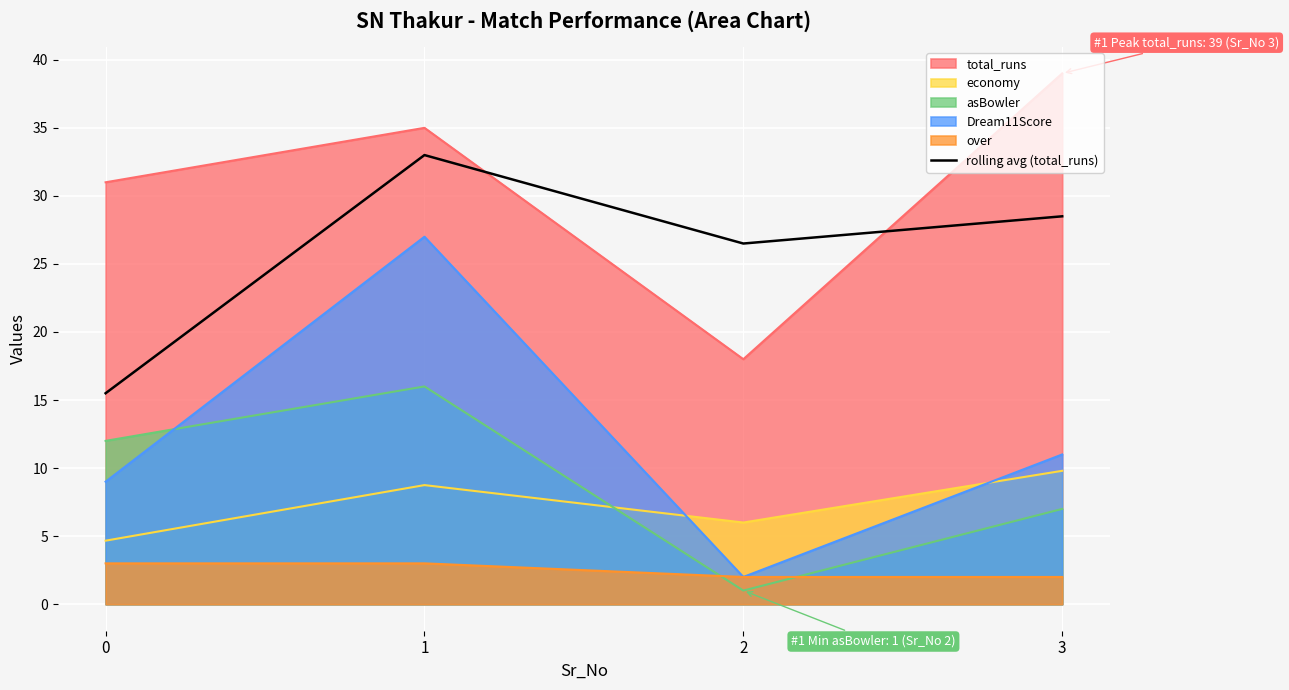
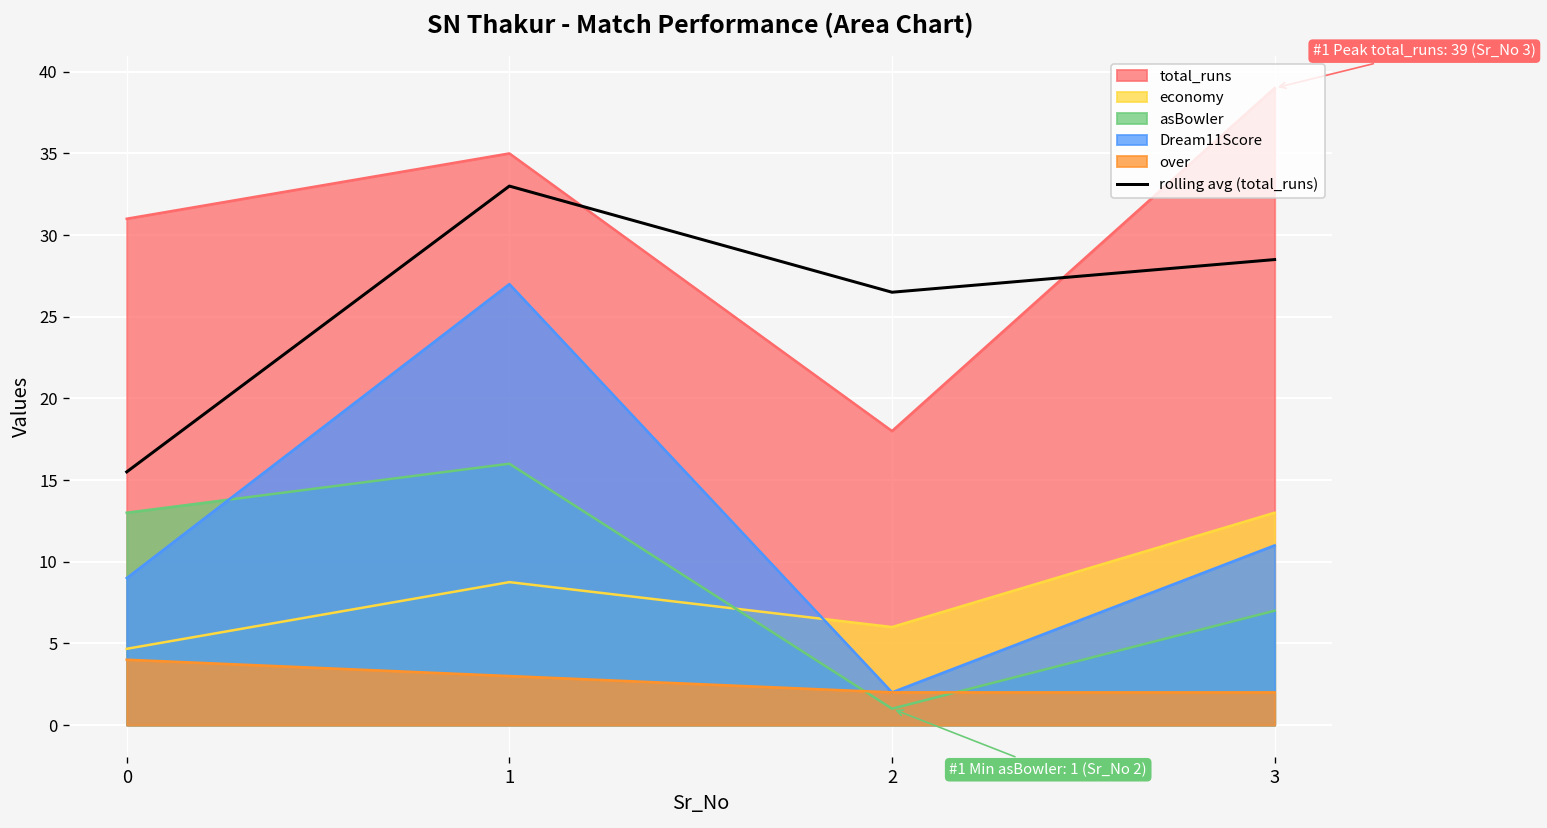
  {
    "total_runs": {
      "0": 31.0,
      "1": 35.0,
      "2": 18.0
    },
    "economy": {
      "0": 4.7,
      "1": 8.8,
      "2": 6.0,
-     "3": 9.8
+     "3": 13.0
    },
    "asBowler": {
-     "0": 12,
+     "0": 13,
      "1": 16,
      "3": 7
    },
    "Dream11Score": {
      "0": 9.0,
      "1": 27.0,
      "3": 11.0
    },
    "over": {
-     "0": 3,
+     "0": 4,
      "1": 3,
      "3": 2
    },
    "rolling avg (total_runs)": {
      "0": 15.5,
      "1": 33.0,
      "2": 26.5,
      "3": 28.5
    }
  }
